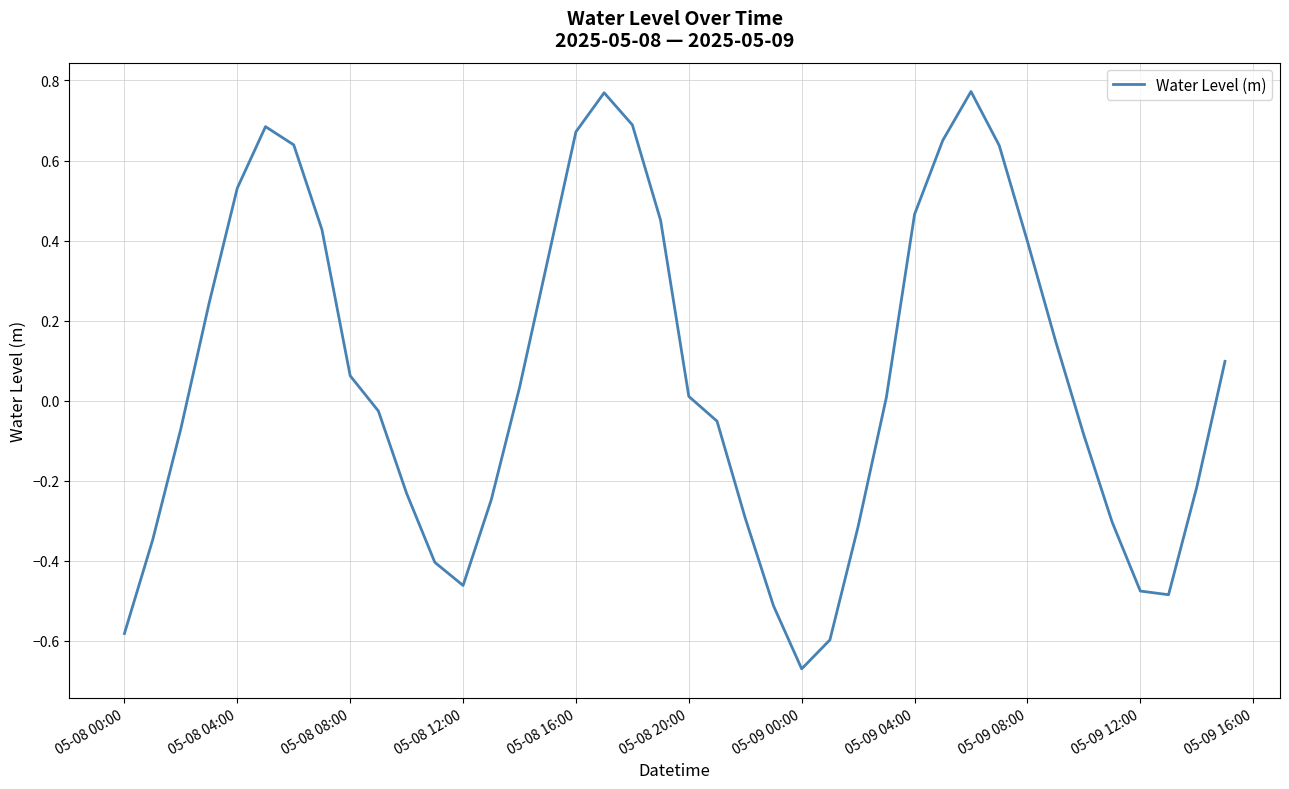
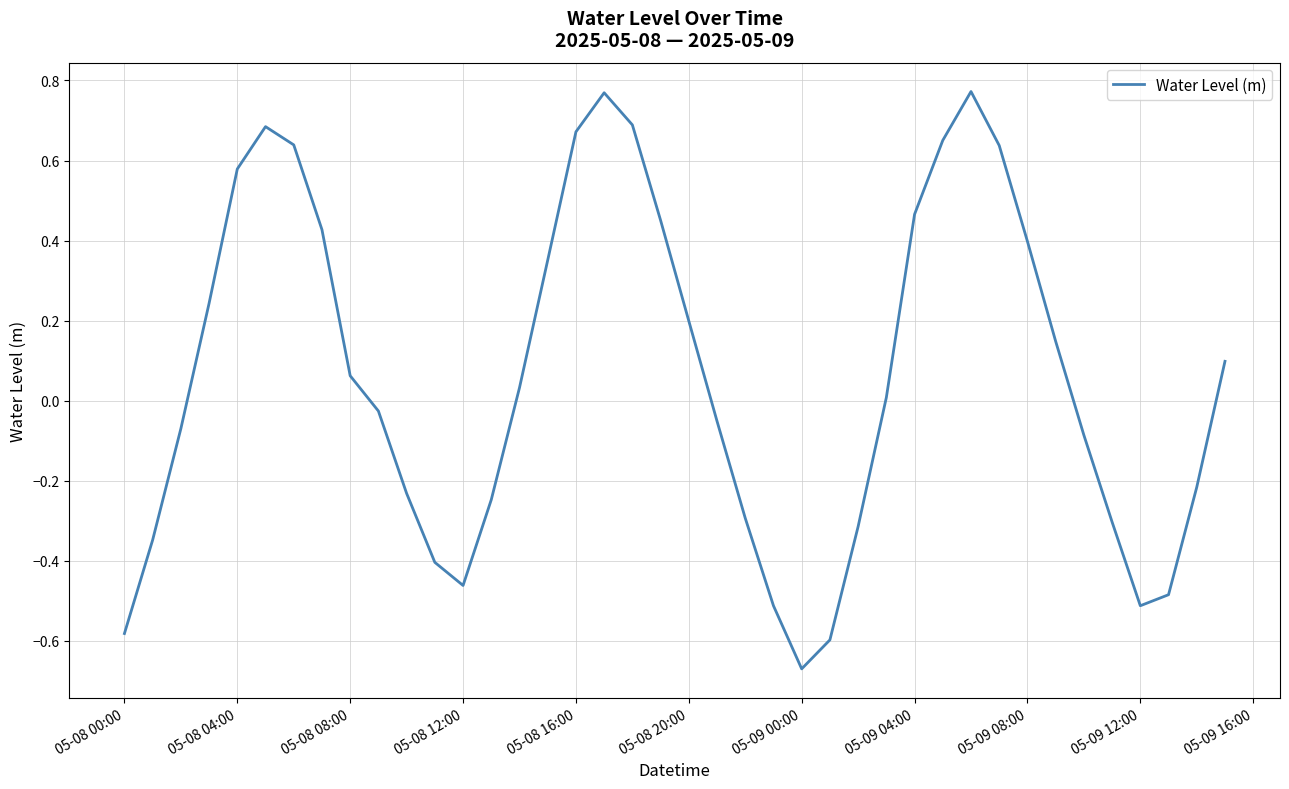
  {
    "05-08 00:00": -0.58,
-   "05-08 04:00": 0.53,
+   "05-08 04:00": 0.58,
    "05-08 08:00": 0.06,
    "05-08 12:00": -0.46,
    "05-08 16:00": 0.67,
-   "05-08 20:00": 0.01,
+   "05-08 20:00": 0.20,
    "05-09 00:00": -0.67,
    "05-09 04:00": 0.47,
    "05-09 08:00": 0.40,
-   "05-09 12:00": -0.48
+   "05-09 12:00": -0.51
  }
